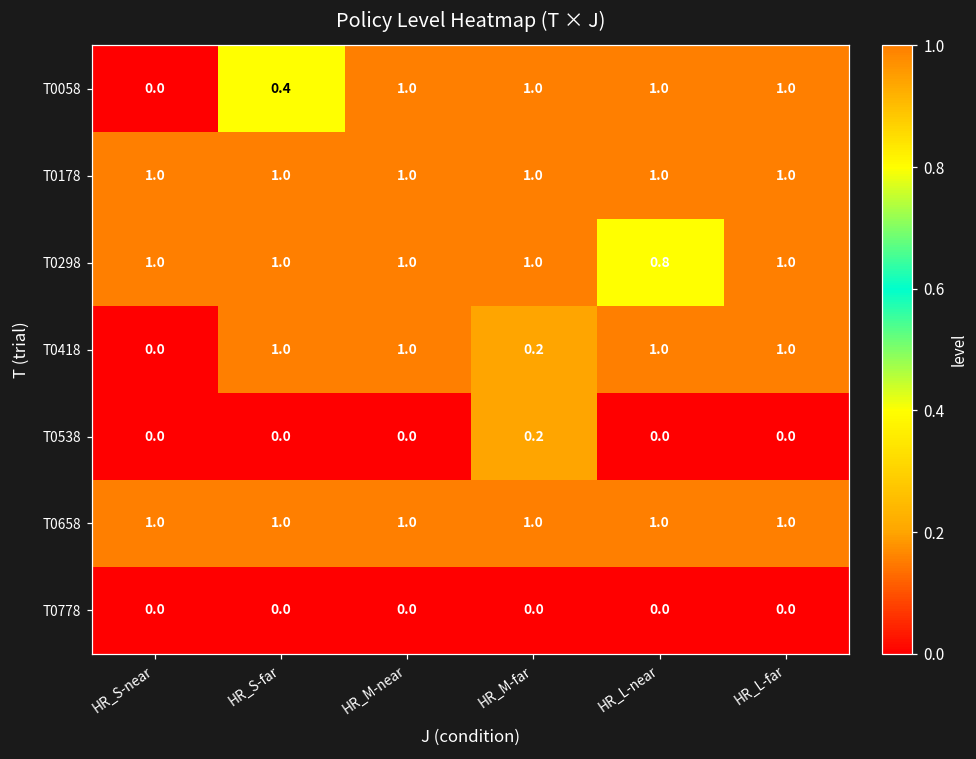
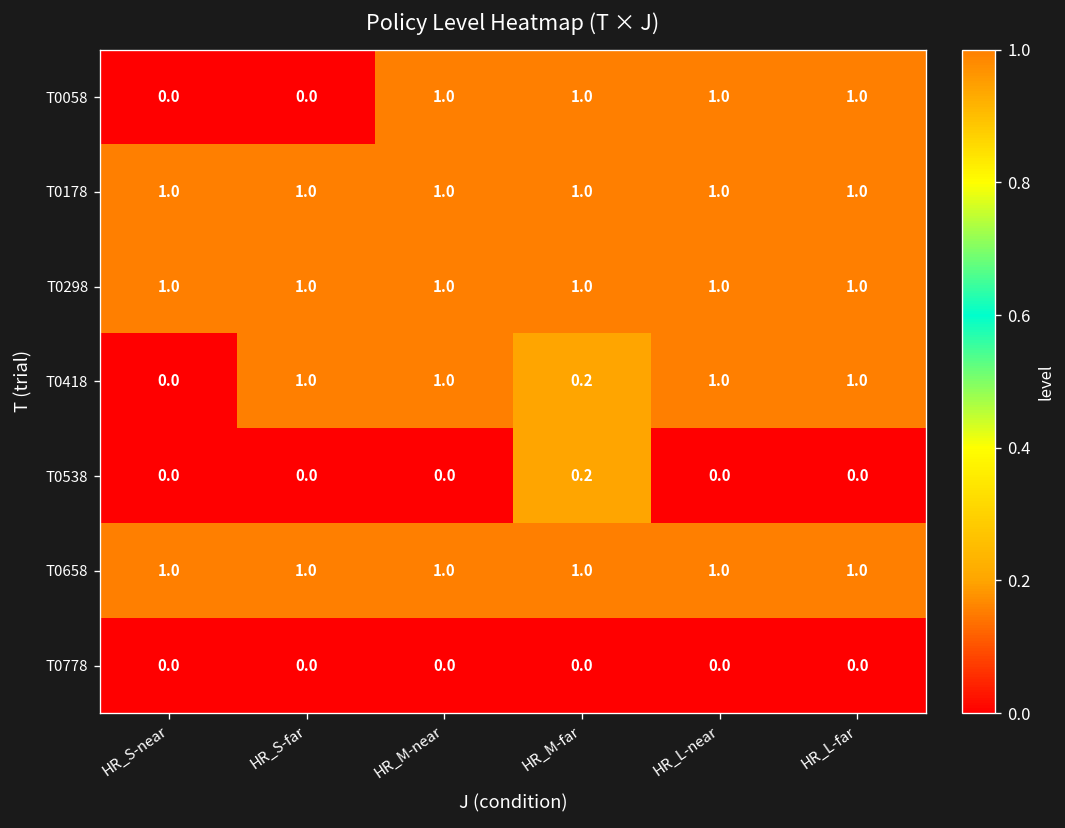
  {
    "T0058": {
      "HR_S-near": 0.0,
-     "HR_S-far": 0.4,
+     "HR_S-far": 0.0,
      "HR_M-near": 1.0,
      "HR_M-far": 1.0,
      "HR_L-near": 1.0,
      "HR_L-far": 1.0
    },
    "T0178": {
      "HR_S-near": 1.0,
      "HR_S-far": 1.0,
      "HR_M-near": 1.0,
      "HR_M-far": 1.0,
      "HR_L-near": 1.0,
      "HR_L-far": 1.0
    },
    "T0298": {
      "HR_S-near": 1.0,
      "HR_S-far": 1.0,
      "HR_M-near": 1.0,
      "HR_M-far": 1.0,
-     "HR_L-near": 0.8,
+     "HR_L-near": 1.0,
      "HR_L-far": 1.0
    },
    "T0418": {
      "HR_S-near": 0.0,
      "HR_S-far": 1.0,
      "HR_M-near": 1.0,
      "HR_M-far": 0.2,
      "HR_L-near": 1.0,
      "HR_L-far": 1.0
    },
    "T0538": {
      "HR_S-near": 0.0,
      "HR_S-far": 0.0,
      "HR_M-near": 0.0,
      "HR_M-far": 0.2,
      "HR_L-near": 0.0,
      "HR_L-far": 0.0
    },
    "T0658": {
      "HR_S-near": 1.0,
      "HR_S-far": 1.0,
      "HR_M-near": 1.0,
      "HR_M-far": 1.0,
      "HR_L-near": 1.0,
      "HR_L-far": 1.0
    },
    "T0778": {
      "HR_S-near": 0.0,
      "HR_S-far": 0.0,
      "HR_M-near": 0.0,
      "HR_M-far": 0.0,
      "HR_L-near": 0.0,
      "HR_L-far": 0.0
    }
  }
